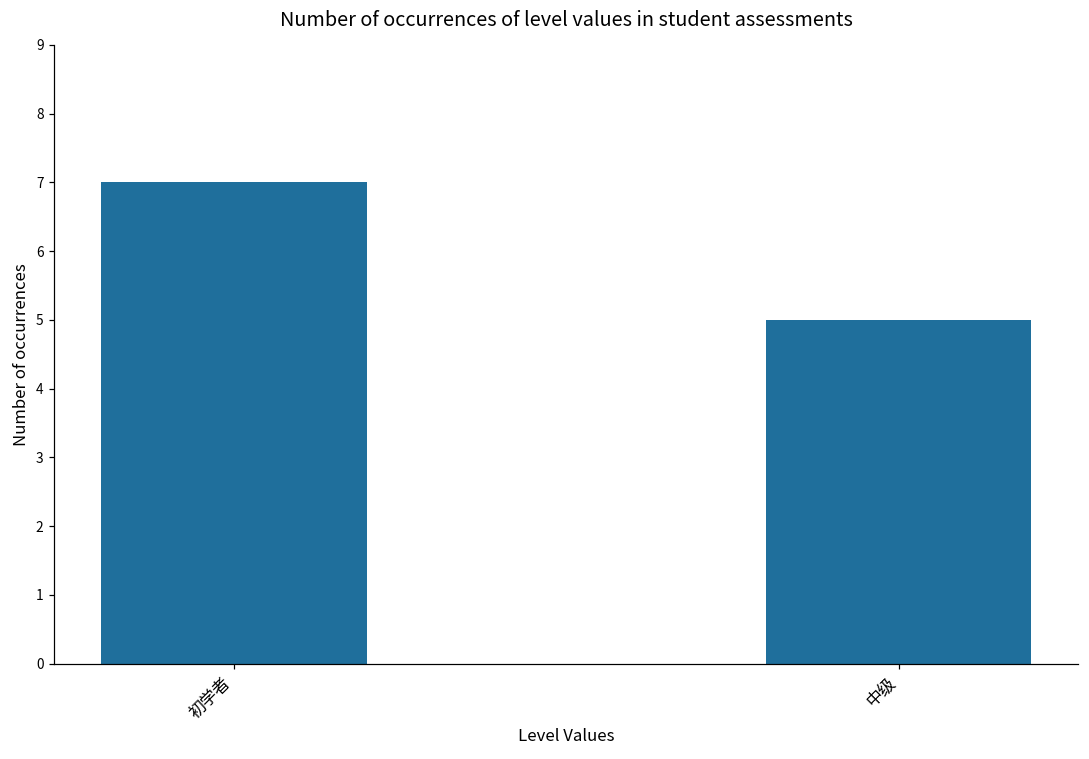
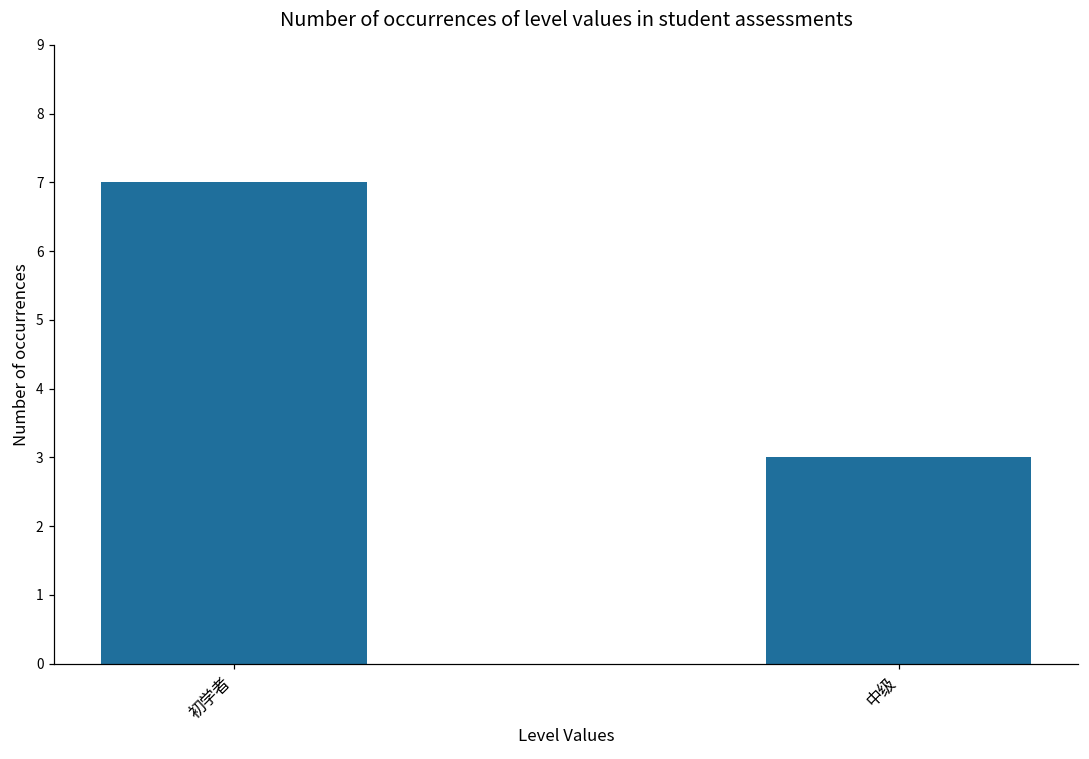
  {
    "初学者": 7,
-   "中级": 5
+   "中级": 3
  }
